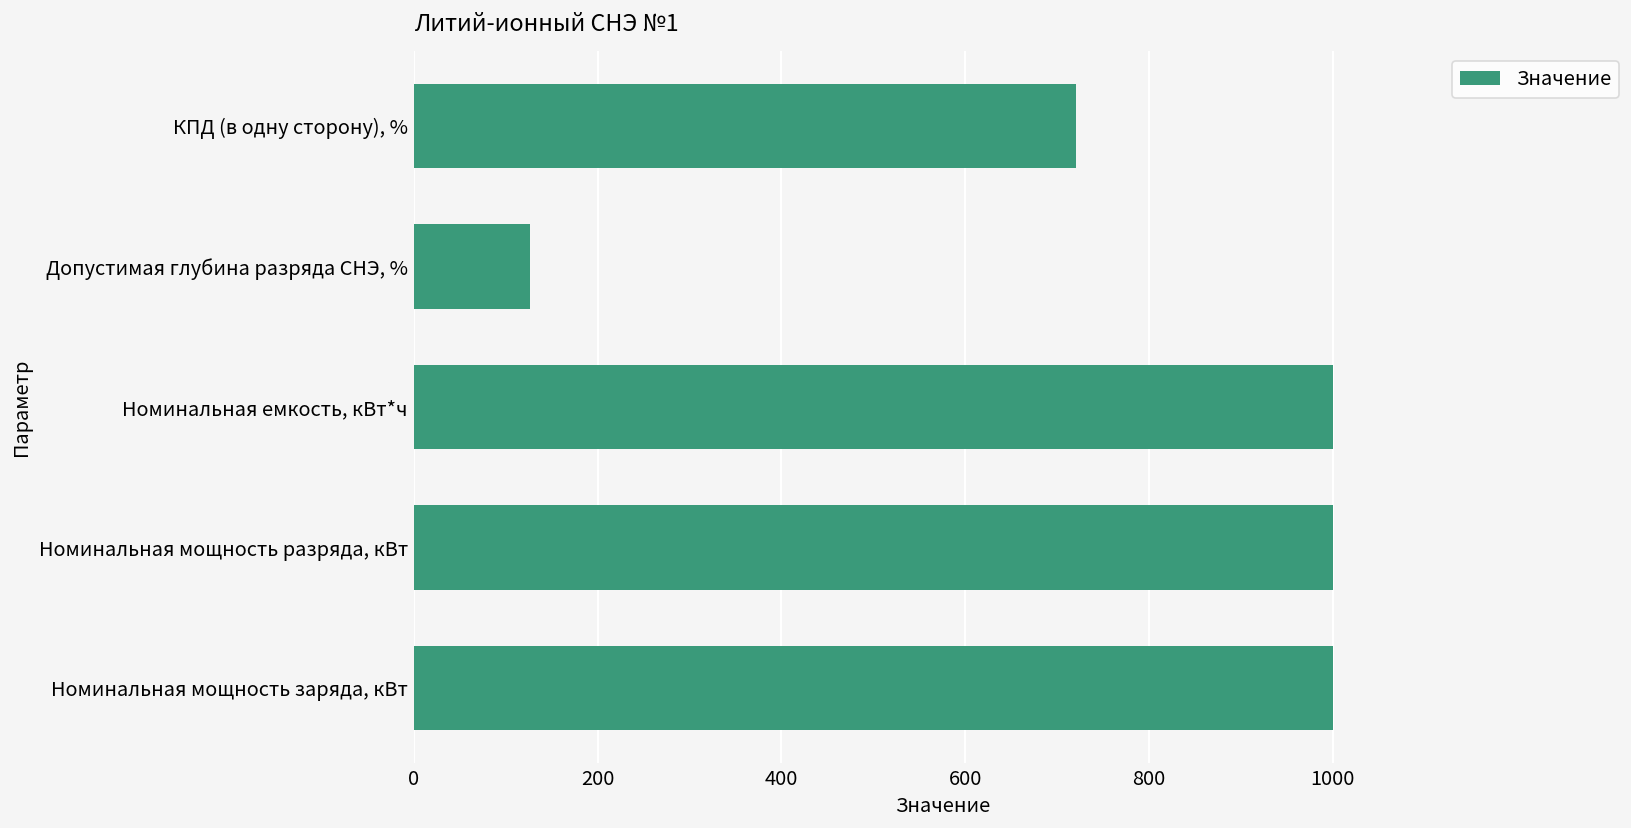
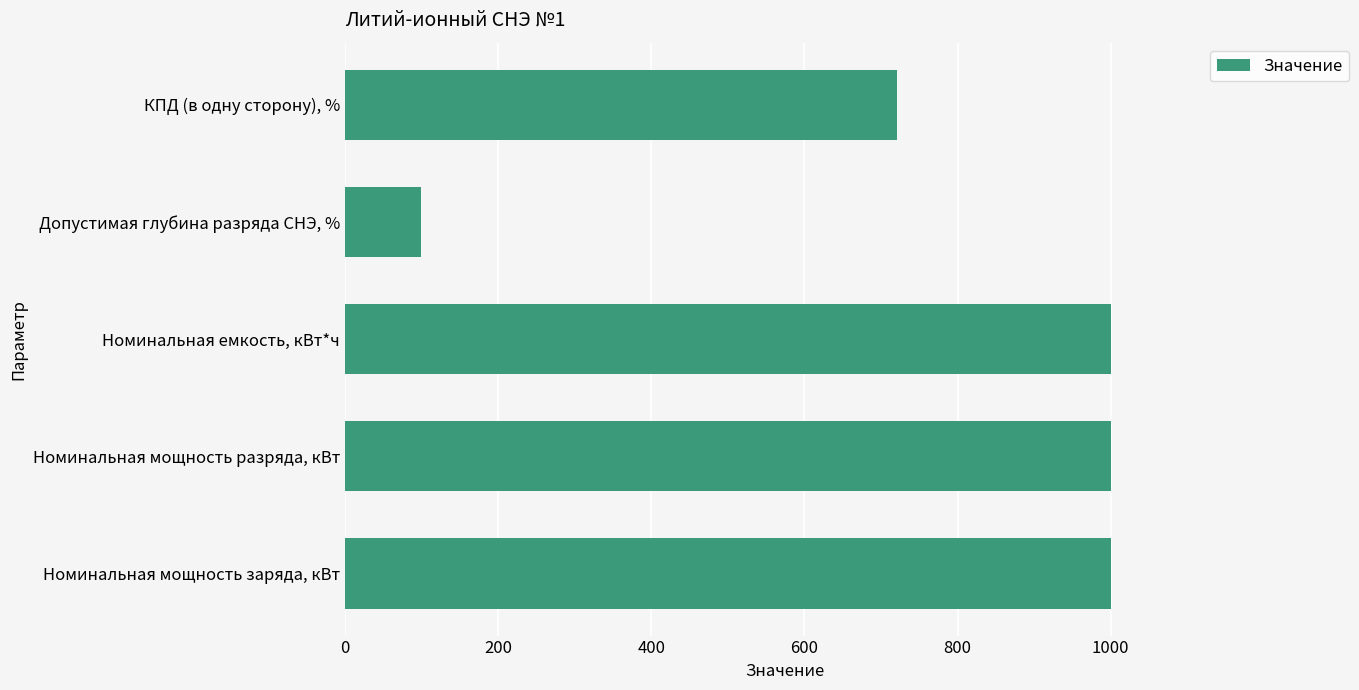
  {
    "КПД (в одну сторону), %": 720,
-   "Допустимая глубина разряда СНЭ, %": 130,
+   "Допустимая глубина разряда СНЭ, %": 100,
    "Номинальная емкость, кВт*ч": 1000,
    "Номинальная мощность разряда, кВт": 1000,
    "Номинальная мощность заряда, кВт": 1000
  }
